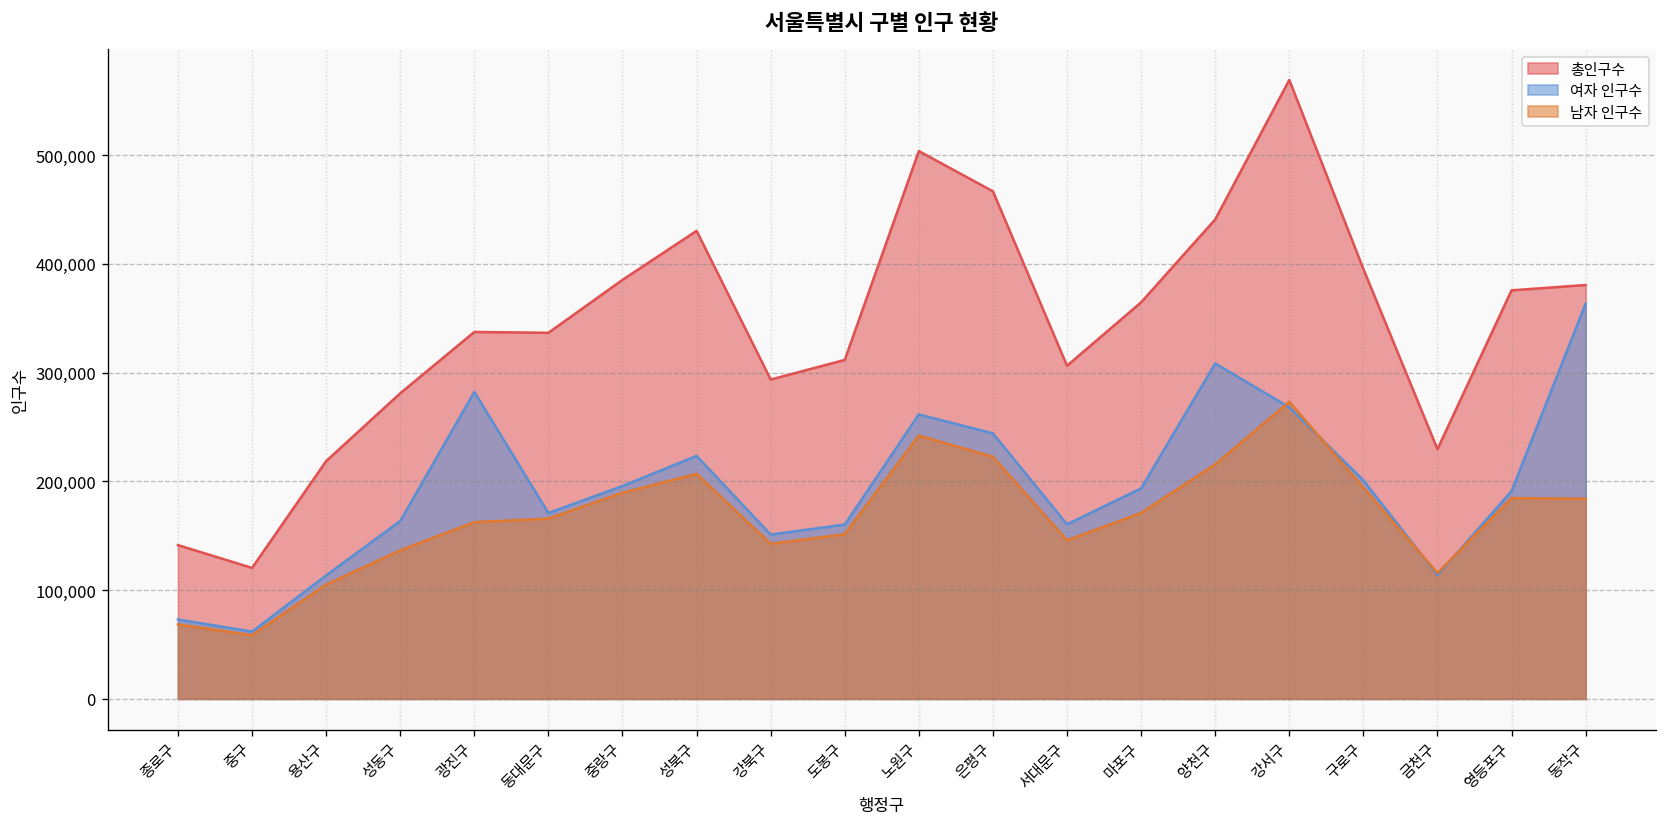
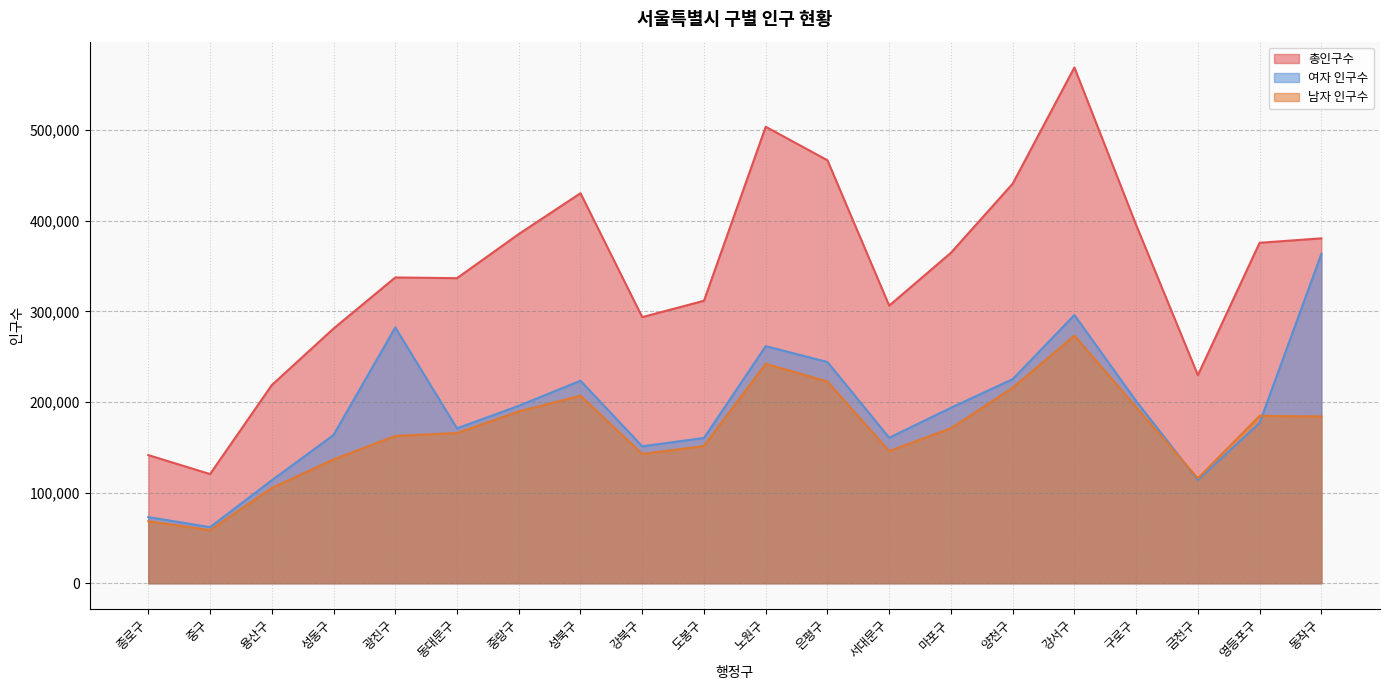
  {
    "여자 인구수": {
      "종로구": "70,000",
      "중구": "60,000",
      "용산구": "110,000",
      "성동구": "160,000",
      "광진구": "280,000",
      "동대문구": "170,000",
      "중랑구": "200,000",
      "성북구": "220,000",
      "강북구": "150,000",
      "도봉구": "160,000",
      "노원구": "260,000",
      "은평구": "240,000",
      "서대문구": "160,000",
      "마포구": "190,000",
-     "양천구": "310,000",
-     "강서구": "270,000",
+     "양천구": "230,000",
+     "강서구": "300,000",
      "구로구": "200,000",
-     "영등포구": "190,000",
+     "영등포구": "180,000",
      "동작구": "360,000"
    }
  }
